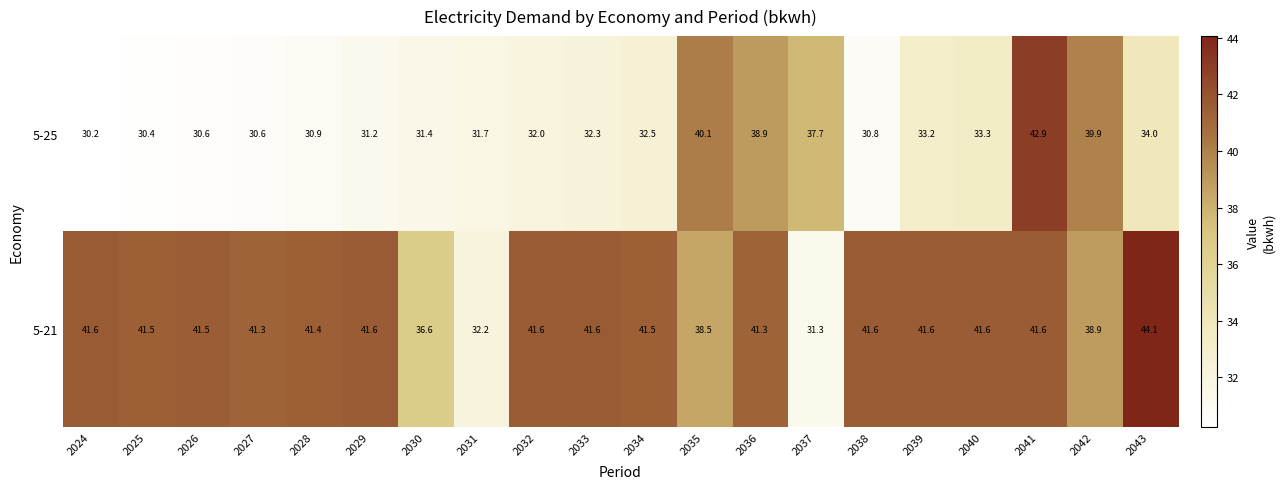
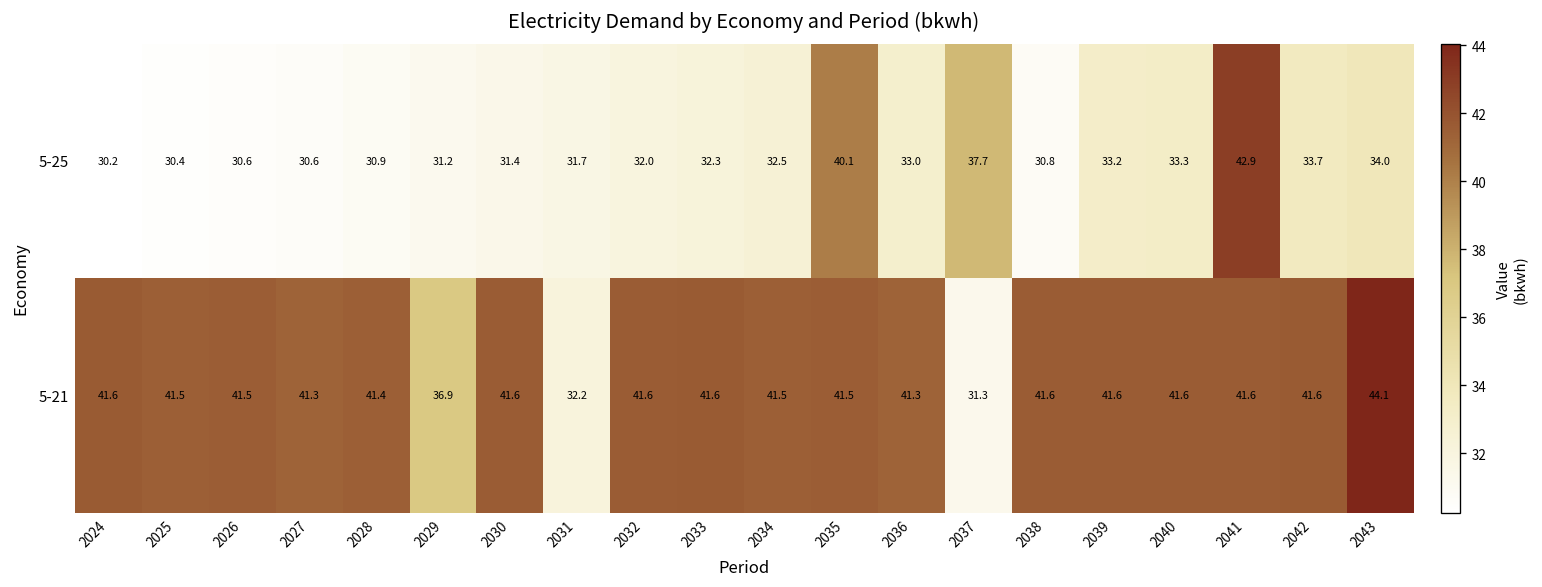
  {
    "5-25": {
      "2024": 30.2,
      "2025": 30.4,
      "2026": 30.6,
      "2027": 30.6,
      "2028": 30.9,
      "2029": 31.2,
      "2030": 31.4,
      "2031": 31.7,
      "2032": 32.0,
      "2033": 32.3,
      "2034": 32.5,
      "2035": 40.1,
-     "2036": 38.9,
+     "2036": 33.0,
      "2037": 37.7,
      "2038": 30.8,
      "2039": 33.2,
      "2040": 33.3,
      "2041": 42.9,
-     "2042": 39.9,
+     "2042": 33.7,
      "2043": 34.0
    },
    "5-21": {
      "2024": 41.6,
      "2025": 41.5,
      "2026": 41.5,
      "2027": 41.3,
      "2028": 41.4,
-     "2029": 41.6,
-     "2030": 36.6,
+     "2029": 36.9,
+     "2030": 41.6,
      "2031": 32.2,
      "2032": 41.6,
      "2033": 41.6,
      "2034": 41.5,
-     "2035": 38.5,
+     "2035": 41.5,
      "2036": 41.3,
      "2037": 31.3,
      "2038": 41.6,
      "2039": 41.6,
      "2040": 41.6,
      "2041": 41.6,
-     "2042": 38.9,
+     "2042": 41.6,
      "2043": 44.1
    }
  }
